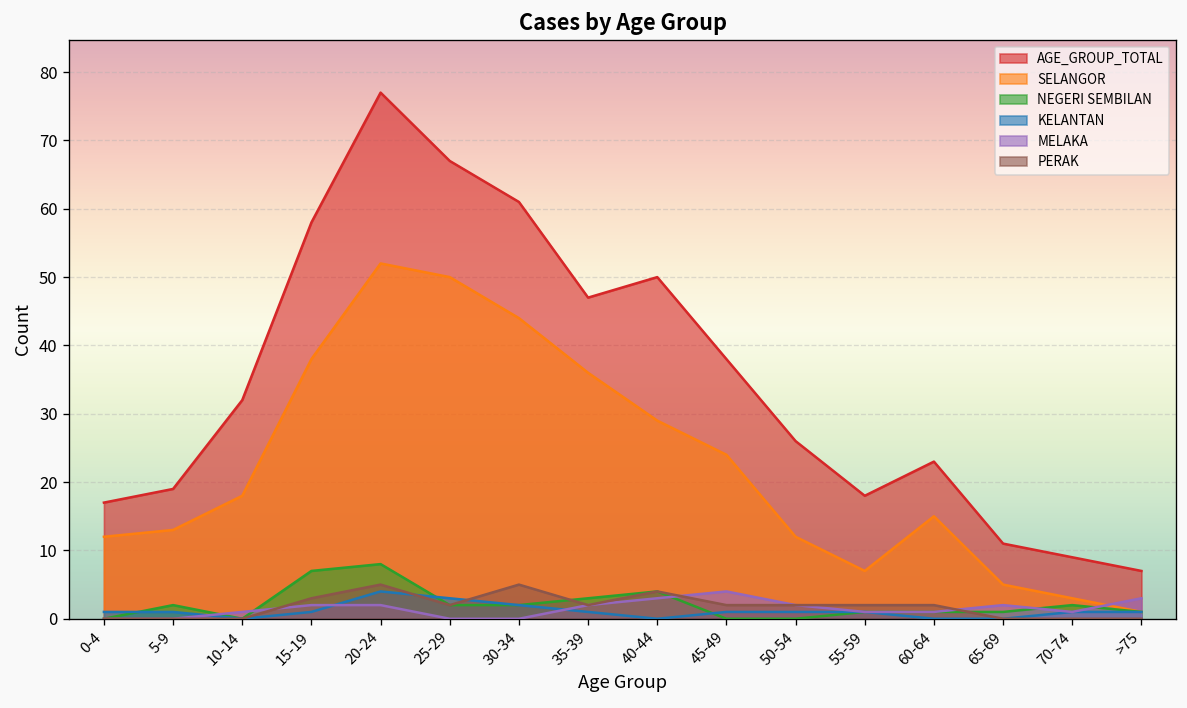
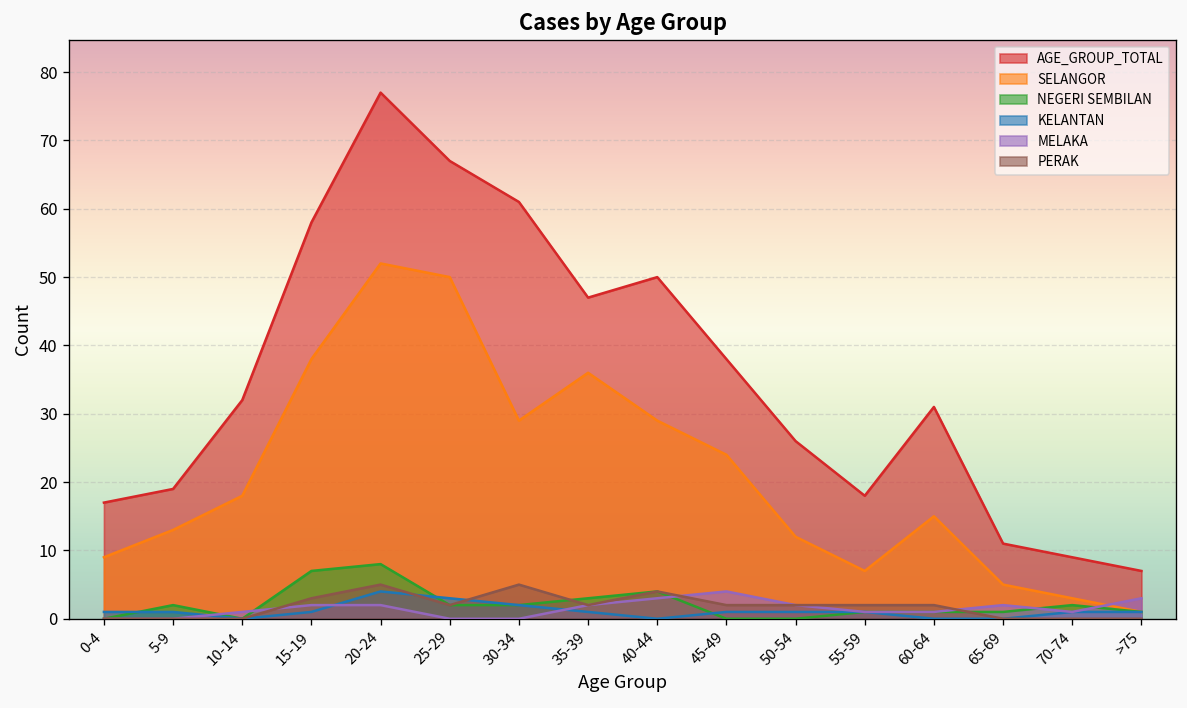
  {
    "AGE_GROUP_TOTAL": {
      "0-4": 17,
      "5-9": 19,
      "10-14": 32,
      "15-19": 58,
      "20-24": 77,
      "25-29": 67,
      "30-34": 61,
      "35-39": 47,
      "40-44": 50,
      "45-49": 38,
      "50-54": 26,
      "55-59": 18,
-     "60-64": 23,
+     "60-64": 31,
      "65-69": 11,
      "70-74": 9,
      ">75": 7
    },
    "SELANGOR": {
-     "0-4": 12,
+     "0-4": 9,
      "5-9": 13,
      "10-14": 18,
      "15-19": 38,
      "20-24": 52,
      "25-29": 50,
-     "30-34": 44,
+     "30-34": 29,
      "35-39": 36,
      "40-44": 29,
      "45-49": 24,
      "50-54": 12,
      "55-59": 7,
      "60-64": 15,
      "65-69": 5,
      "70-74": 3
    },
    "NEGERI SEMBILAN": {
      "5-9": 2,
      "15-19": 7,
      "20-24": 8,
      "35-39": 3,
      "45-49": 0,
      "50-54": 0,
      "65-69": 1,
      "70-74": 2
    },
    "KELANTAN": {
      "0-4": 1,
      "5-9": 1,
      "15-19": 1,
      "20-24": 4,
      "25-29": 3,
      "35-39": 1,
      "40-44": 0,
      "45-49": 1,
      "50-54": 1,
      "60-64": 0
    },
    "MELAKA": {
      "10-14": 1,
      "15-19": 2,
      "20-24": 2,
      "25-29": 0,
      "30-34": 0,
      "40-44": 3,
      "45-49": 4,
      "65-69": 2,
      ">75": 3
    },
    "PERAK": {
      "15-19": 3,
      "20-24": 5,
      "30-34": 5,
      "45-49": 2,
      "55-59": 2,
      "60-64": 2,
      "70-74": 0,
      ">75": 0
    }
  }
